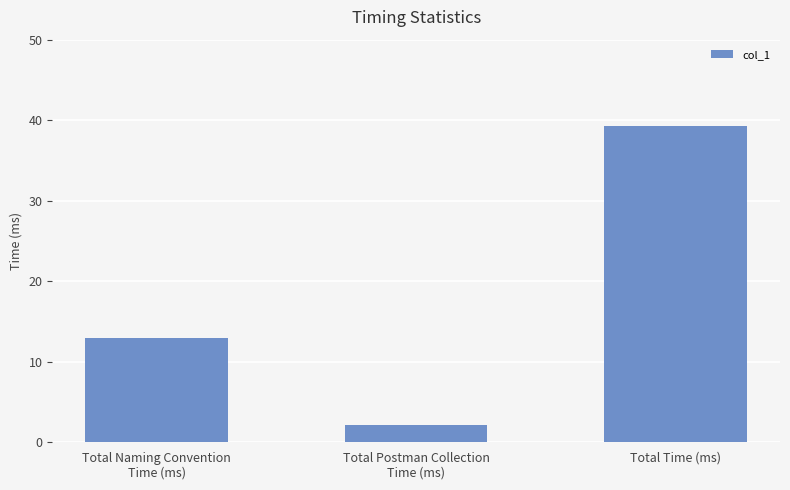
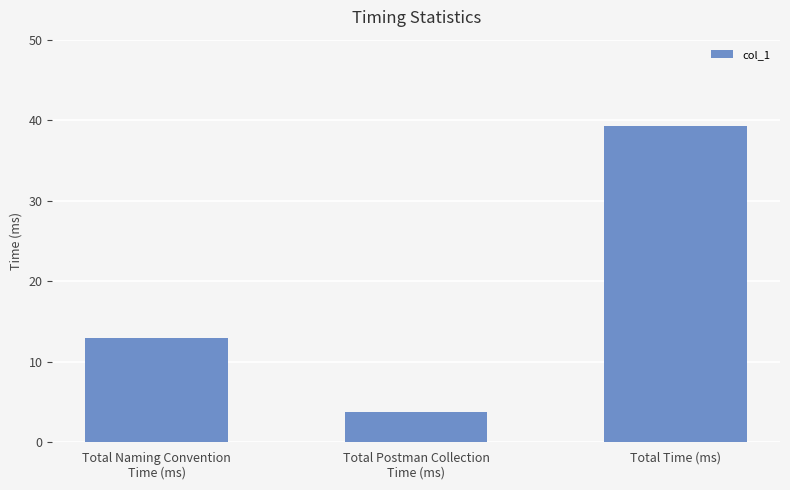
  {
    "Total Naming Convention Time (ms)": 13,
-   "Total Postman Collection Time (ms)": 2,
+   "Total Postman Collection Time (ms)": 4,
    "Total Time (ms)": 39
  }
